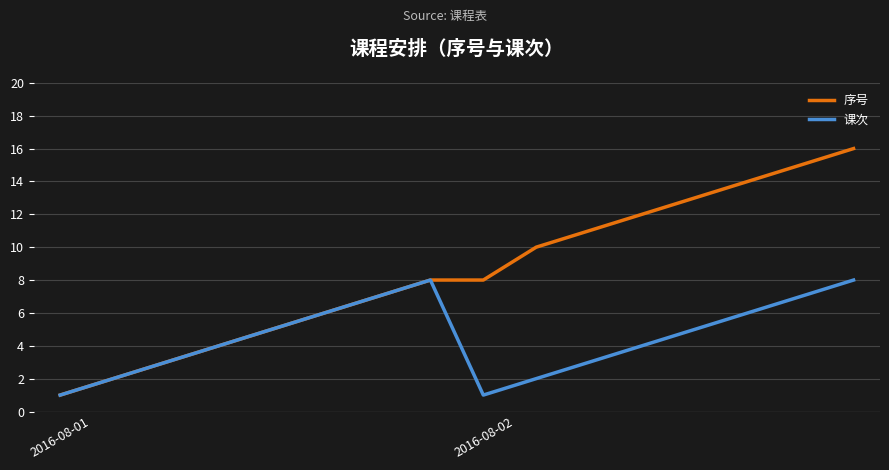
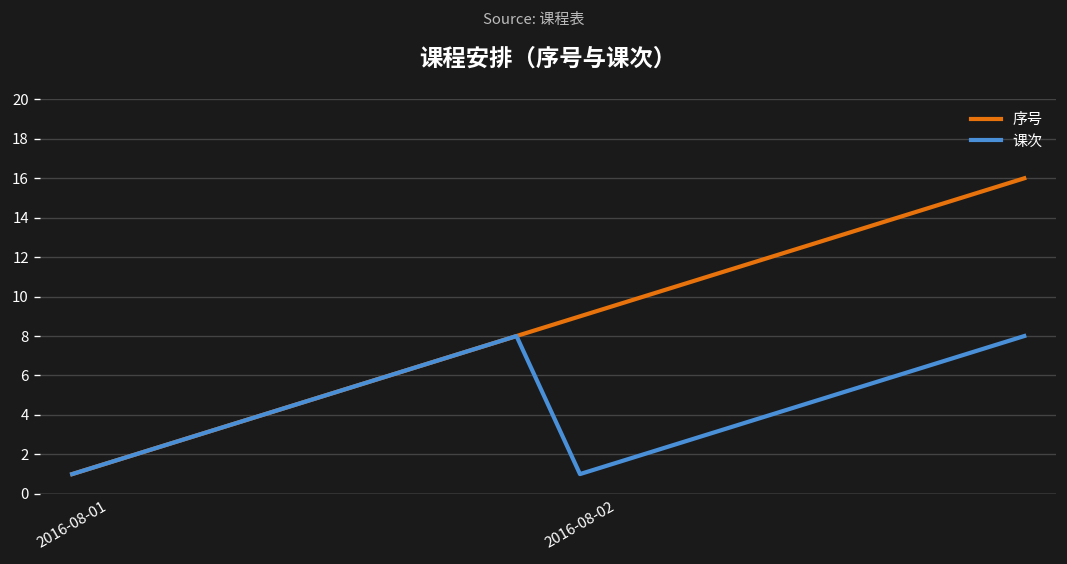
  {
    "序号": {
-     "2016-08-02": 8
+     "2016-08-02": 9
    },
    "课次": {
      "2016-08-02": 1
    }
  }
